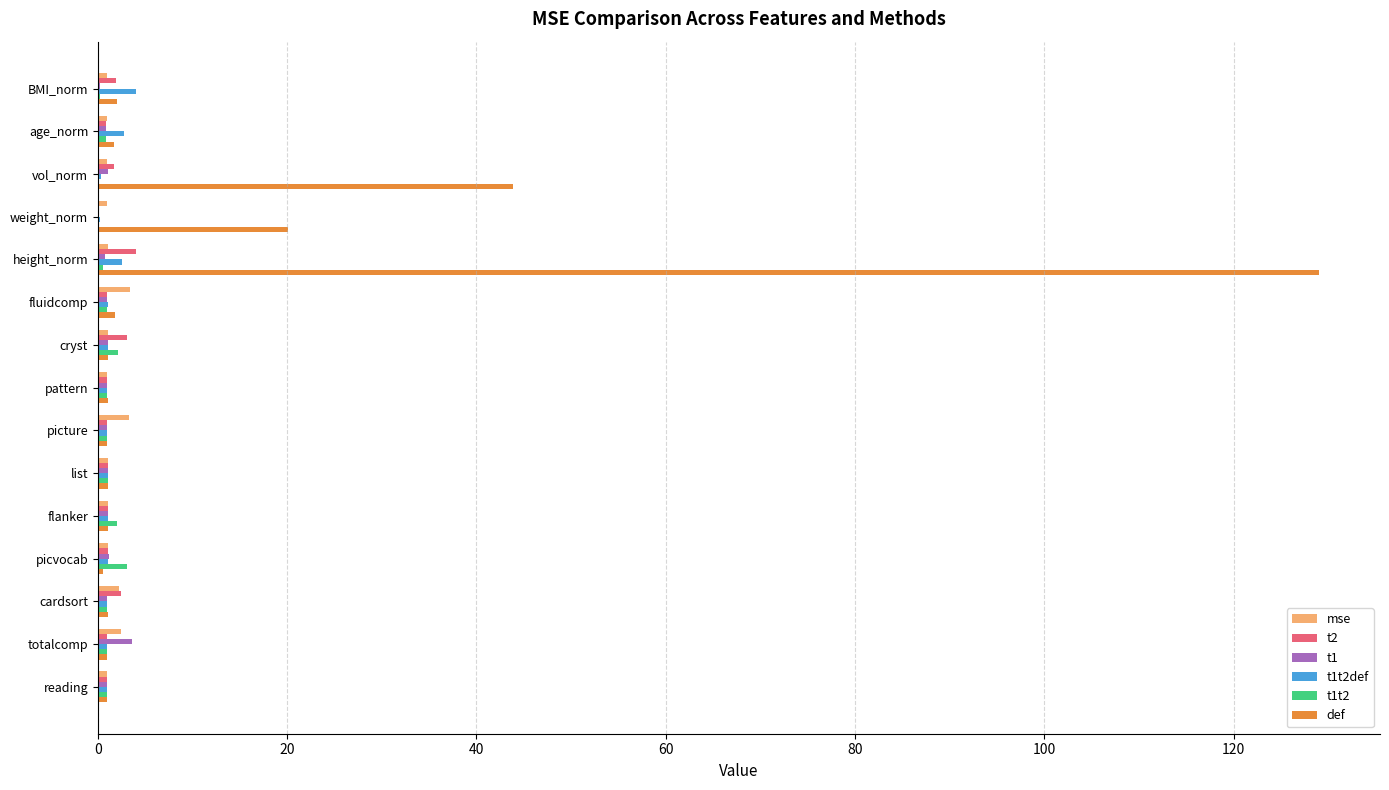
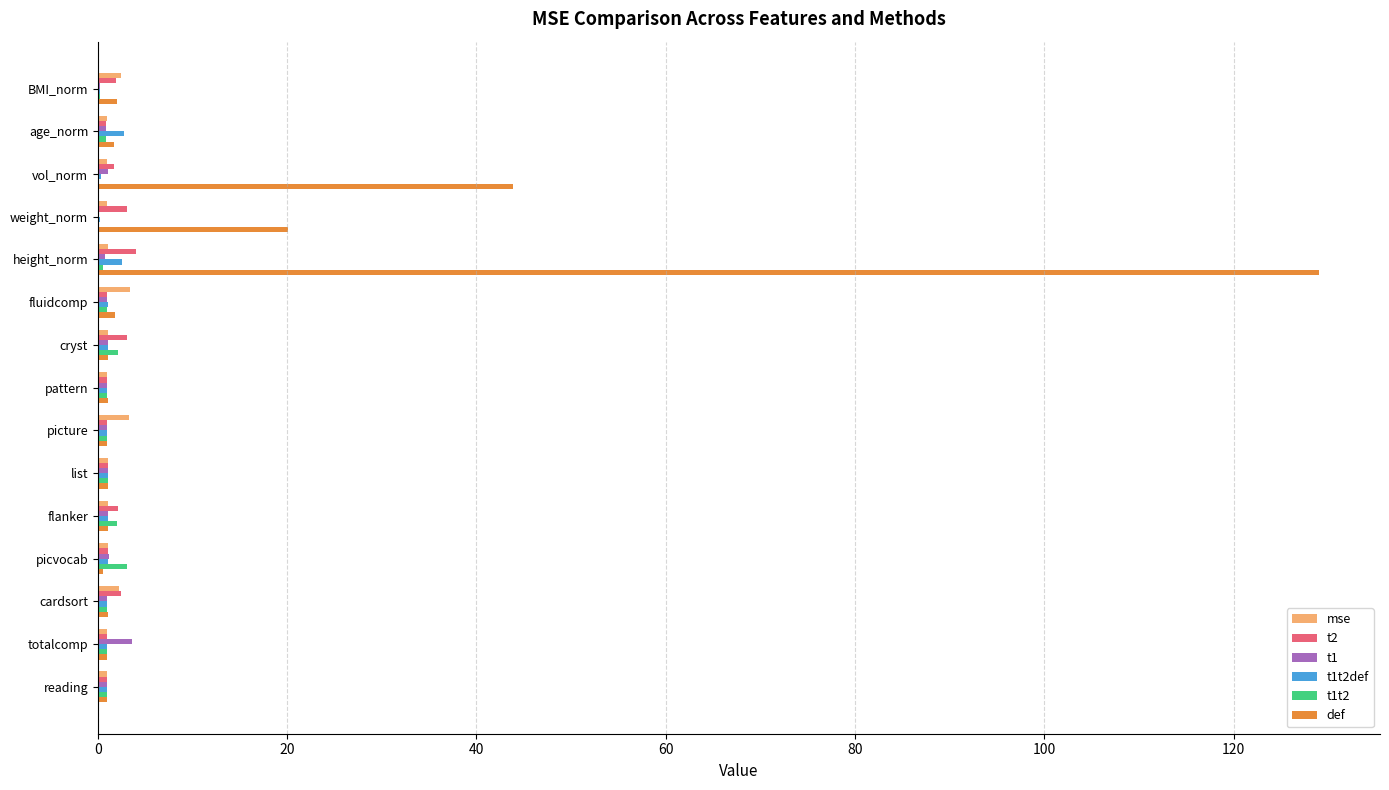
  {
    "mse": {
-     "BMI_norm": 1,
+     "BMI_norm": 2,
      "age_norm": 1,
      "vol_norm": 1,
      "weight_norm": 1,
      "height_norm": 1,
      "fluidcomp": 3,
      "cryst": 1,
      "pattern": 1,
      "picture": 3,
      "list": 1,
      "flanker": 1,
      "picvocab": 1,
      "cardsort": 2,
-     "totalcomp": 2,
+     "totalcomp": 1,
      "reading": 1
    },
    "t2": {
      "BMI_norm": 2,
      "age_norm": 1,
      "vol_norm": 2,
-     "weight_norm": 0,
+     "weight_norm": 3,
      "height_norm": 4,
      "fluidcomp": 1,
      "cryst": 3,
      "pattern": 1,
      "picture": 1,
      "list": 1,
-     "flanker": 1,
+     "flanker": 2,
      "picvocab": 1,
      "cardsort": 2,
      "totalcomp": 1,
      "reading": 1
    },
    "t1": {
      "age_norm": 1,
      "vol_norm": 1,
      "height_norm": 1,
      "fluidcomp": 1,
      "cryst": 1,
      "pattern": 1,
      "picture": 1,
      "list": 1,
      "flanker": 1,
      "picvocab": 1,
      "cardsort": 1,
      "totalcomp": 4,
      "reading": 1
    },
    "t1t2def": {
-     "BMI_norm": 4,
+     "BMI_norm": 0,
      "age_norm": 3,
      "vol_norm": 0,
      "height_norm": 3,
      "fluidcomp": 1,
      "cryst": 1,
      "pattern": 1,
      "picture": 1,
      "list": 1,
      "flanker": 1,
      "picvocab": 1,
      "cardsort": 1,
      "totalcomp": 1,
      "reading": 1
    },
    "t1t2": {
      "age_norm": 1,
      "height_norm": 1,
      "fluidcomp": 1,
      "cryst": 2,
      "pattern": 1,
      "picture": 1,
      "list": 1,
      "flanker": 2,
      "picvocab": 3,
      "cardsort": 1,
      "totalcomp": 1,
      "reading": 1
    },
    "def": {
      "BMI_norm": 2,
      "age_norm": 2,
      "vol_norm": 44,
      "weight_norm": 20,
      "height_norm": 129,
      "fluidcomp": 2,
      "cryst": 1,
      "pattern": 1,
      "picture": 1,
      "list": 1,
      "flanker": 1,
      "picvocab": 0,
      "cardsort": 1,
      "totalcomp": 1,
      "reading": 1
    }
  }
